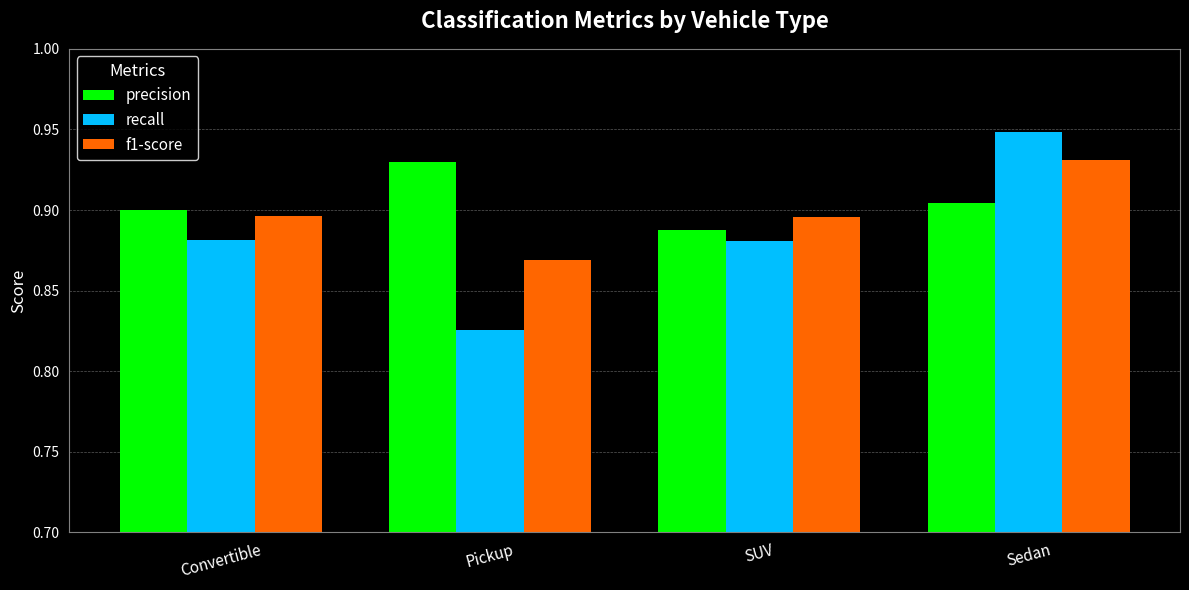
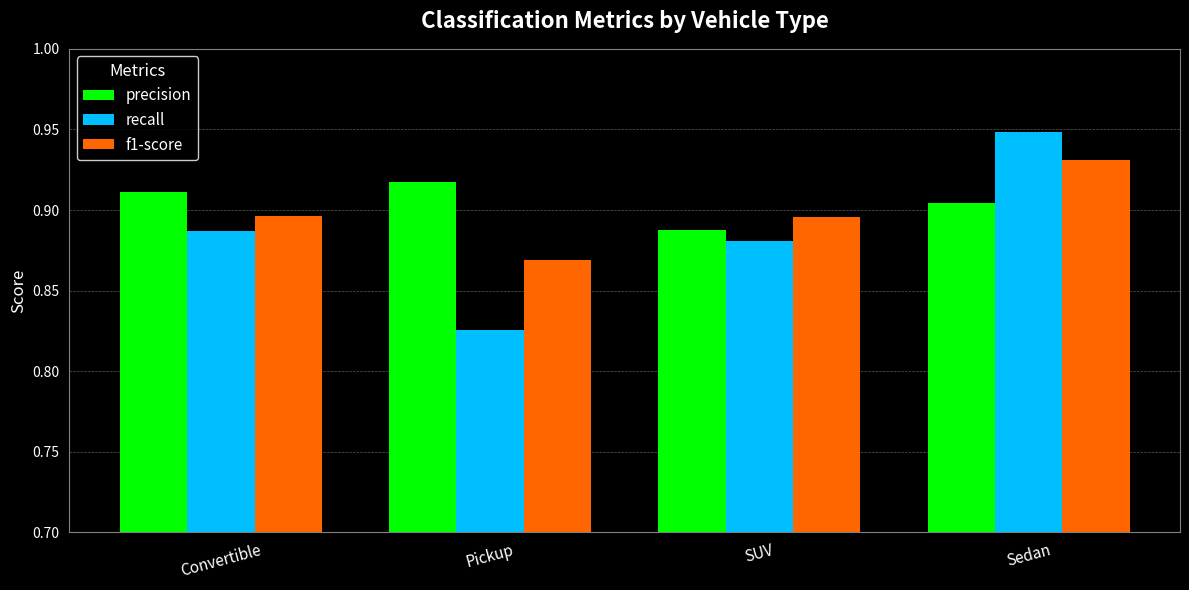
  {
    "precision": {
-     "Convertible": 0.900,
-     "Pickup": 0.930,
+     "Convertible": 0.911,
+     "Pickup": 0.918,
      "SUV": 0.888,
      "Sedan": 0.905
    },
    "recall": {
-     "Convertible": 0.882,
+     "Convertible": 0.887,
      "Pickup": 0.825,
      "SUV": 0.881,
      "Sedan": 0.948
    },
    "f1-score": {
      "Convertible": 0.896,
      "Pickup": 0.869,
      "SUV": 0.896,
      "Sedan": 0.931
    }
  }
